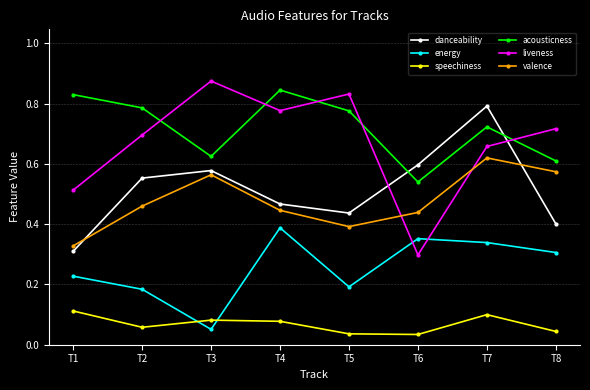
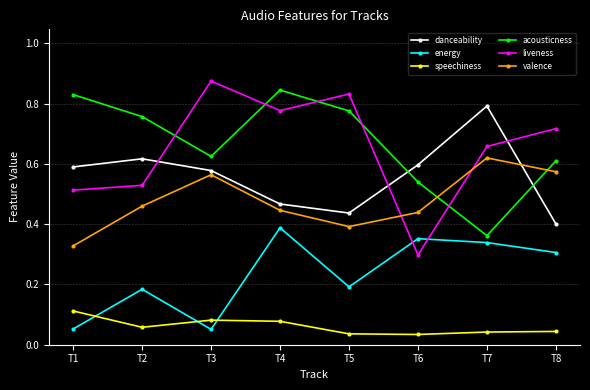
  {
    "danceability": {
-     "T1": 0.31,
-     "T2": 0.55,
+     "T1": 0.59,
+     "T2": 0.62,
      "T3": 0.58,
      "T4": 0.47,
      "T5": 0.44,
      "T6": 0.60,
      "T7": 0.79,
      "T8": 0.40
    },
    "energy": {
-     "T1": 0.23,
+     "T1": 0.05,
      "T2": 0.18,
      "T3": 0.05,
      "T4": 0.39,
      "T5": 0.19,
      "T6": 0.35,
      "T7": 0.34,
      "T8": 0.31
    },
    "speechiness": {
      "T1": 0.11,
      "T2": 0.06,
      "T3": 0.08,
      "T4": 0.08,
      "T5": 0.04,
      "T6": 0.03,
-     "T7": 0.10,
+     "T7": 0.04,
      "T8": 0.04
    },
    "acousticness": {
      "T1": 0.83,
-     "T2": 0.79,
+     "T2": 0.76,
      "T3": 0.63,
      "T4": 0.85,
      "T5": 0.78,
      "T6": 0.54,
-     "T7": 0.72,
+     "T7": 0.36,
      "T8": 0.61
    },
    "liveness": {
      "T1": 0.51,
-     "T2": 0.70,
+     "T2": 0.53,
      "T3": 0.88,
      "T4": 0.78,
      "T5": 0.83,
      "T6": 0.30,
      "T7": 0.66,
      "T8": 0.72
    },
    "valence": {
      "T1": 0.33,
      "T2": 0.46,
      "T3": 0.56,
      "T4": 0.45,
      "T5": 0.39,
      "T6": 0.44,
      "T7": 0.62,
      "T8": 0.57
    }
  }
